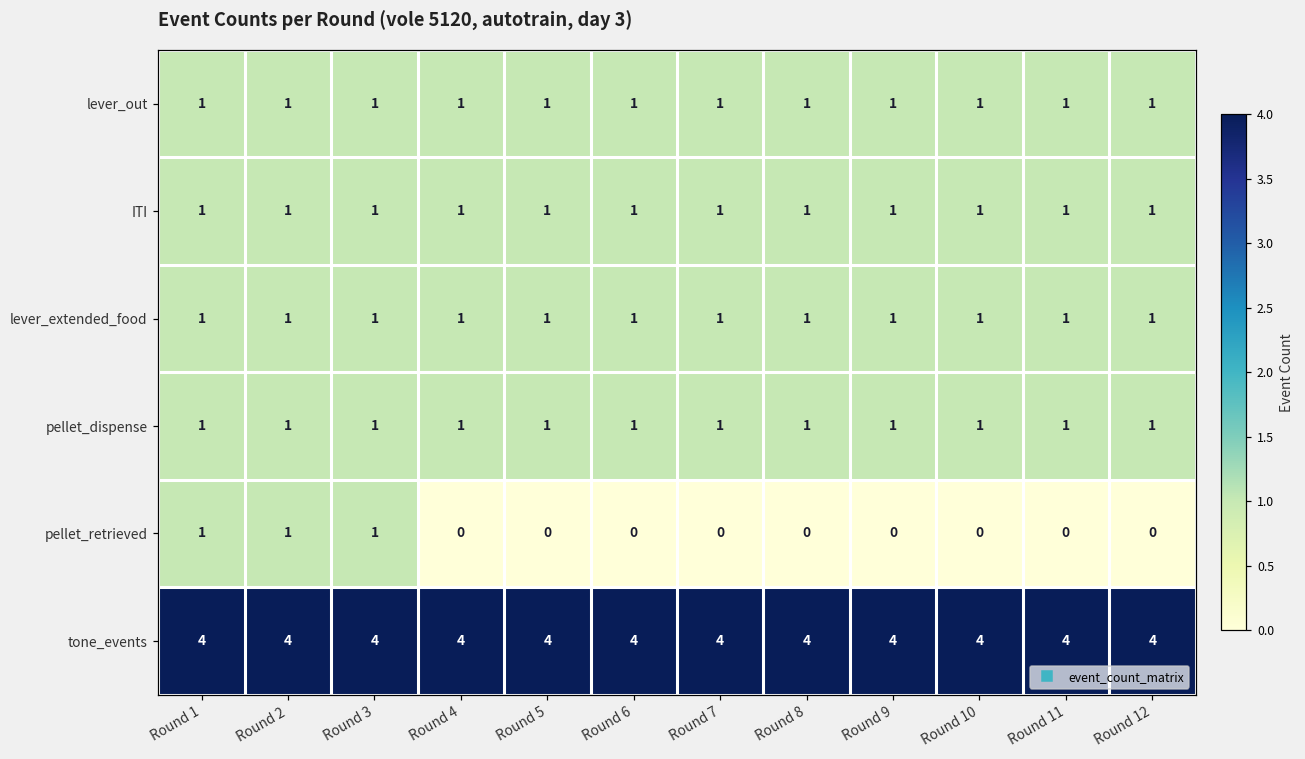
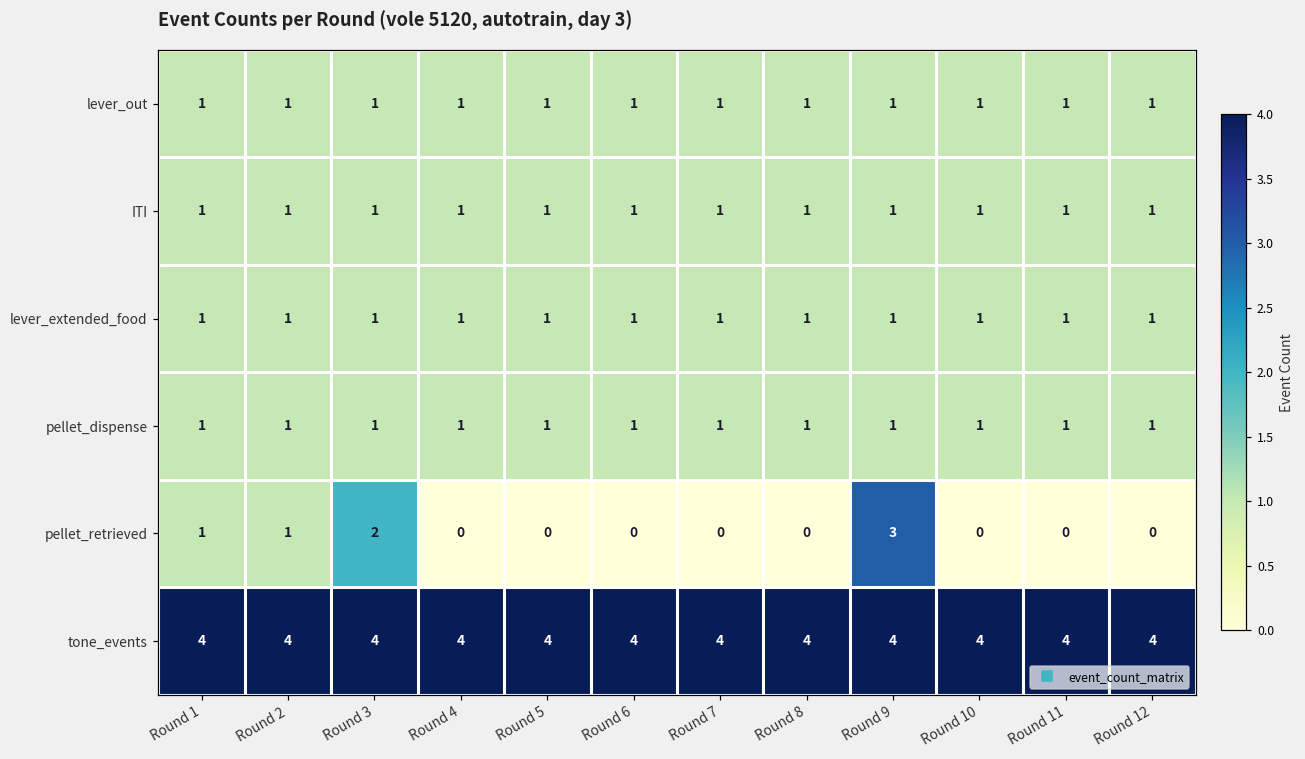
  {
    "lever_out": {
      "Round 1": 1,
      "Round 2": 1,
      "Round 3": 1,
      "Round 4": 1,
      "Round 5": 1,
      "Round 6": 1,
      "Round 7": 1,
      "Round 8": 1,
      "Round 9": 1,
      "Round 10": 1,
      "Round 11": 1,
      "Round 12": 1
    },
    "ITI": {
      "Round 1": 1,
      "Round 2": 1,
      "Round 3": 1,
      "Round 4": 1,
      "Round 5": 1,
      "Round 6": 1,
      "Round 7": 1,
      "Round 8": 1,
      "Round 9": 1,
      "Round 10": 1,
      "Round 11": 1,
      "Round 12": 1
    },
    "lever_extended_food": {
      "Round 1": 1,
      "Round 2": 1,
      "Round 3": 1,
      "Round 4": 1,
      "Round 5": 1,
      "Round 6": 1,
      "Round 7": 1,
      "Round 8": 1,
      "Round 9": 1,
      "Round 10": 1,
      "Round 11": 1,
      "Round 12": 1
    },
    "pellet_dispense": {
      "Round 1": 1,
      "Round 2": 1,
      "Round 3": 1,
      "Round 4": 1,
      "Round 5": 1,
      "Round 6": 1,
      "Round 7": 1,
      "Round 8": 1,
      "Round 9": 1,
      "Round 10": 1,
      "Round 11": 1,
      "Round 12": 1
    },
    "pellet_retrieved": {
      "Round 1": 1,
      "Round 2": 1,
-     "Round 3": 1,
+     "Round 3": 2,
      "Round 4": 0,
      "Round 5": 0,
      "Round 6": 0,
      "Round 7": 0,
      "Round 8": 0,
-     "Round 9": 0,
+     "Round 9": 3,
      "Round 10": 0,
      "Round 11": 0,
      "Round 12": 0
    },
    "tone_events": {
      "Round 1": 4,
      "Round 2": 4,
      "Round 3": 4,
      "Round 4": 4,
      "Round 5": 4,
      "Round 6": 4,
      "Round 7": 4,
      "Round 8": 4,
      "Round 9": 4,
      "Round 10": 4,
      "Round 11": 4,
      "Round 12": 4
    }
  }
